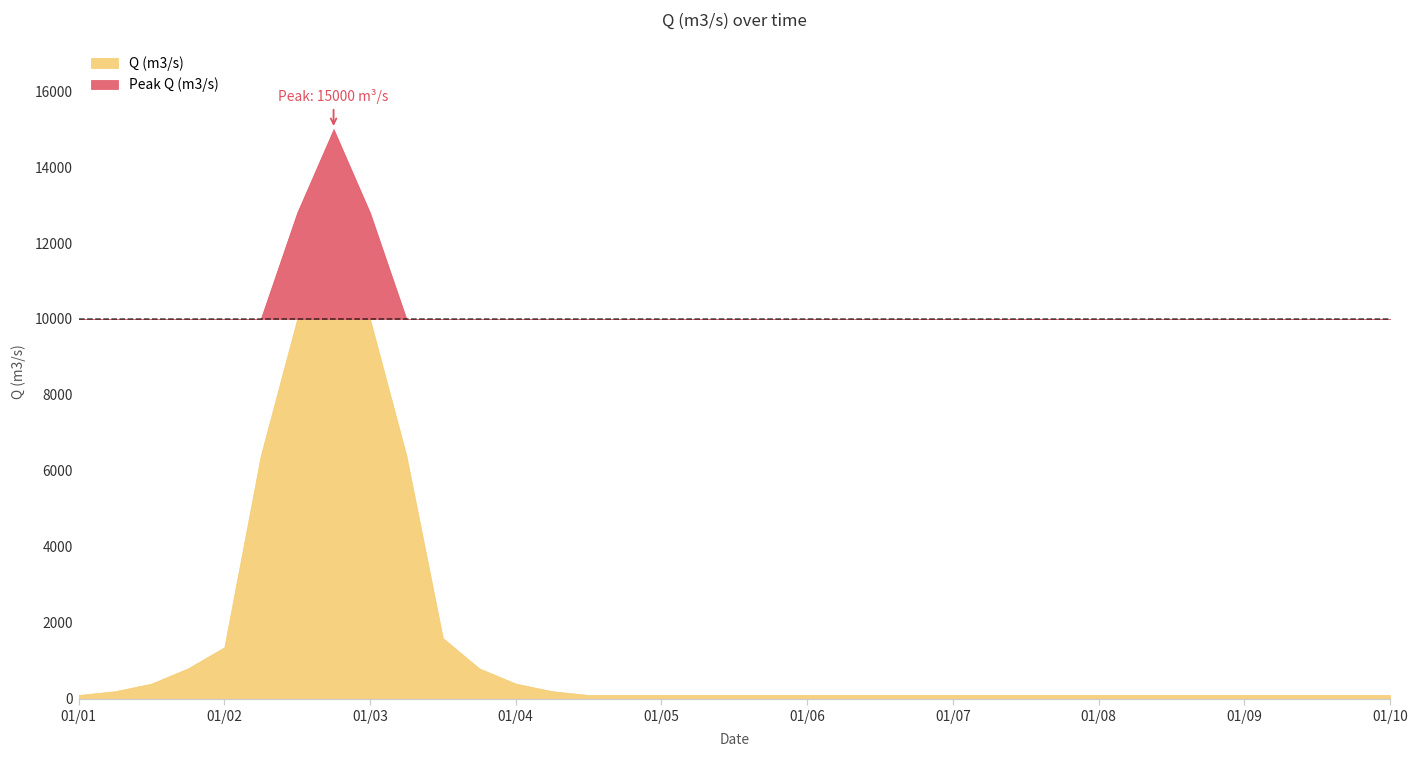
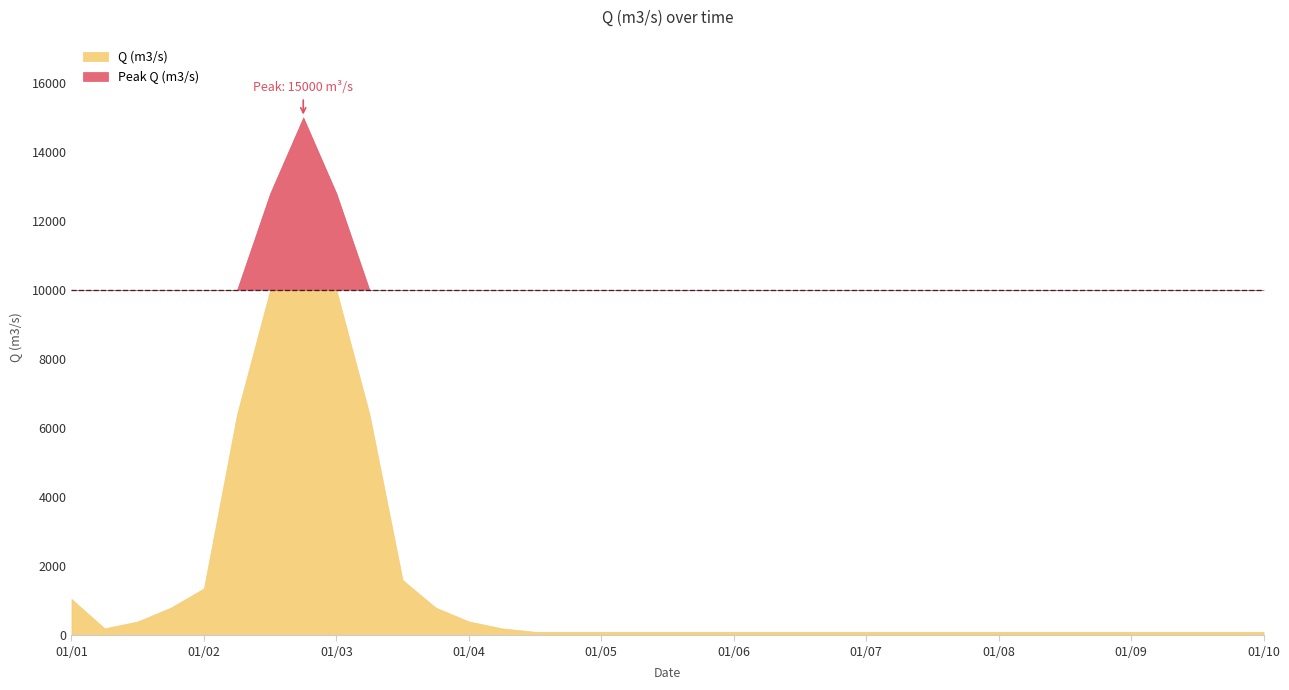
  {
    "Q (m3/s)": {
-     "01/01": 100,
+     "01/01": 1100,
      "01/02": 1400,
      "01/03": 10000,
      "01/04": 400,
      "01/10": 100
    },
    "Peak Q (m3/s)": {
      "01/01": 0,
      "01/02": 0,
      "01/03": 2800,
      "01/04": 0,
      "01/10": 0
    }
  }
